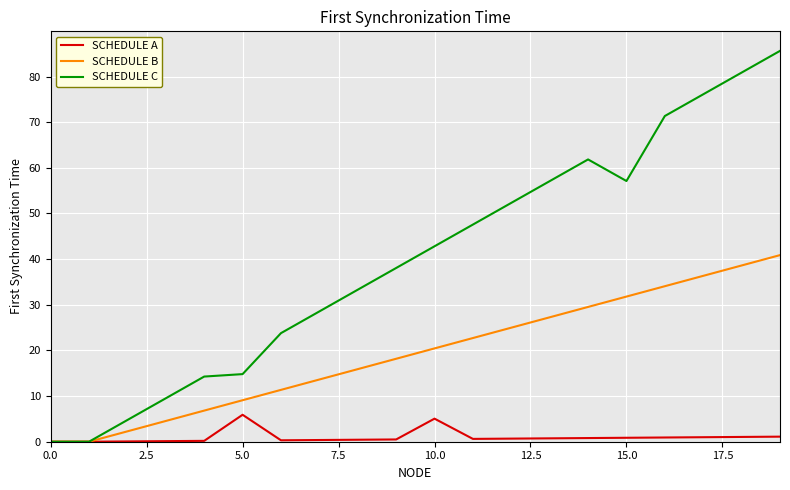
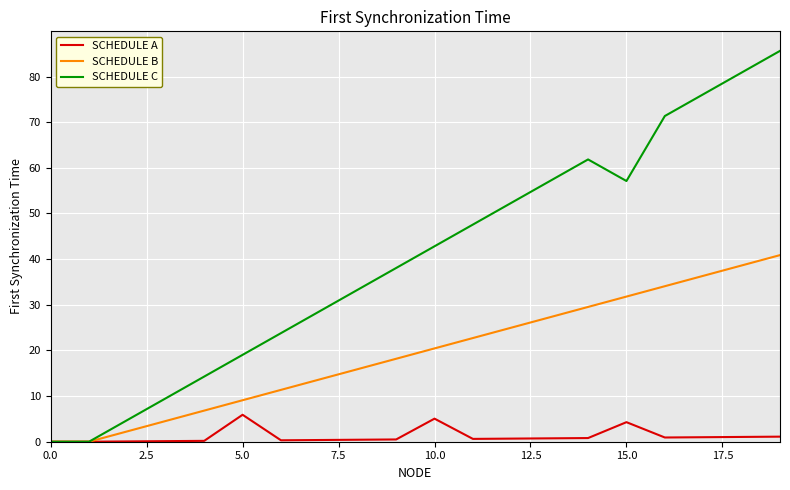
  {
    "SCHEDULE A": {
      "5.0": 6,
      "10.0": 5,
-     "15.0": 1
+     "15.0": 4
    },
    "SCHEDULE B": {
      "5.0": 9,
      "10.0": 20,
      "15.0": 32
    },
    "SCHEDULE C": {
-     "5.0": 15,
+     "5.0": 19,
      "10.0": 43,
      "15.0": 57
    }
  }
